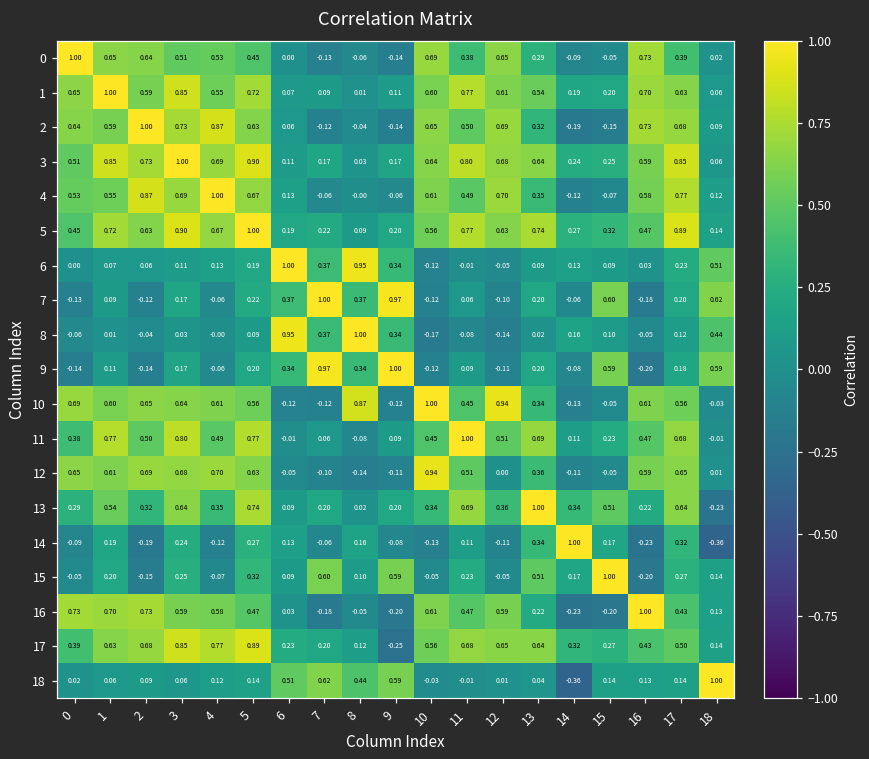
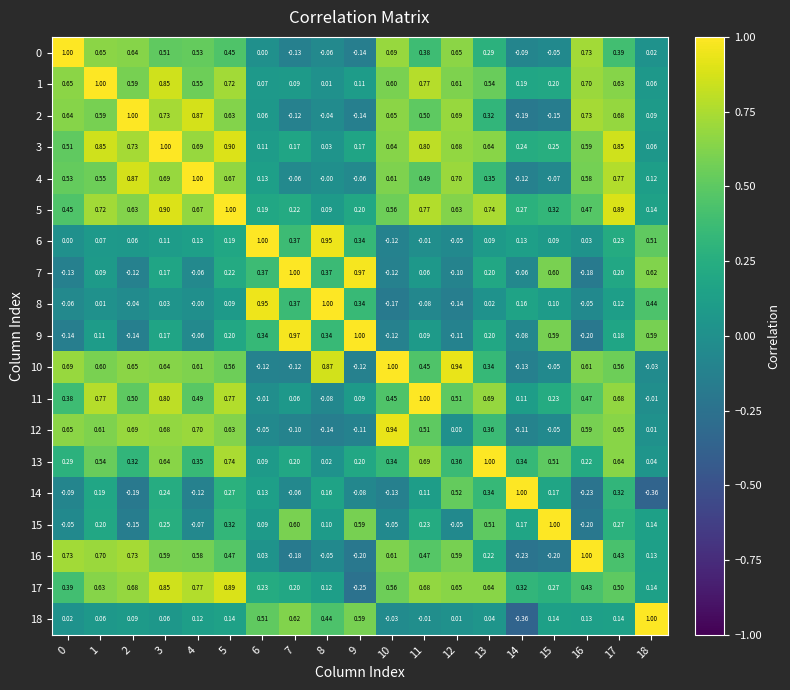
  {
    "13": {
      "0": 0.29,
      "1": 0.54,
      "2": 0.32,
      "3": 0.64,
      "4": 0.35,
      "5": 0.74,
      "6": 0.09,
      "7": 0.20,
      "8": 0.02,
      "9": 0.20,
      "10": 0.34,
      "11": 0.69,
      "12": 0.36,
      "13": 1.00,
      "14": 0.34,
      "15": 0.51,
      "16": 0.22,
      "17": 0.64,
-     "18": -0.23
+     "18": 0.04
    },
    "14": {
      "0": -0.09,
      "1": 0.19,
      "2": -0.19,
      "3": 0.24,
      "4": -0.12,
      "5": 0.27,
      "6": 0.13,
      "7": -0.06,
      "8": 0.16,
      "9": -0.08,
      "10": -0.13,
      "11": 0.11,
-     "12": -0.11,
+     "12": 0.52,
      "13": 0.34,
      "14": 1.00,
      "15": 0.17,
      "16": -0.23,
      "17": 0.32,
      "18": -0.36
    }
  }
